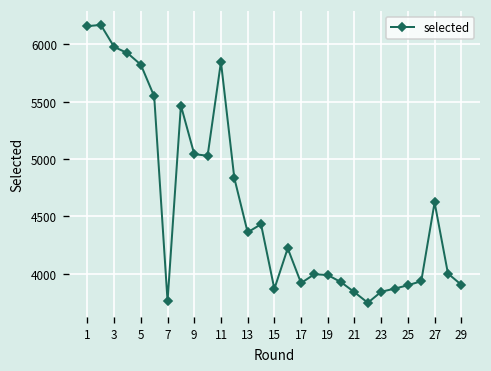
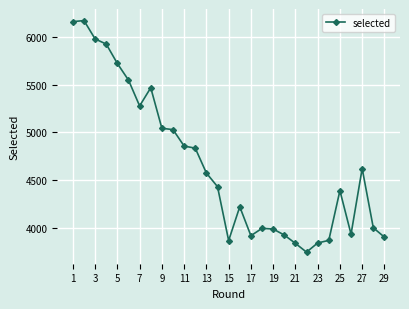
  {
    "1": 6200,
    "3": 6000,
-   "5": 5800,
-   "7": 3800,
+   "5": 5700,
+   "7": 5300,
    "9": 5000,
-   "11": 5800,
-   "13": 4400,
+   "11": 4900,
+   "13": 4600,
    "15": 3900,
    "17": 3900,
    "19": 4000,
    "21": 3800,
    "23": 3800,
-   "25": 3900,
+   "25": 4400,
    "27": 4600,
    "29": 3900
  }
